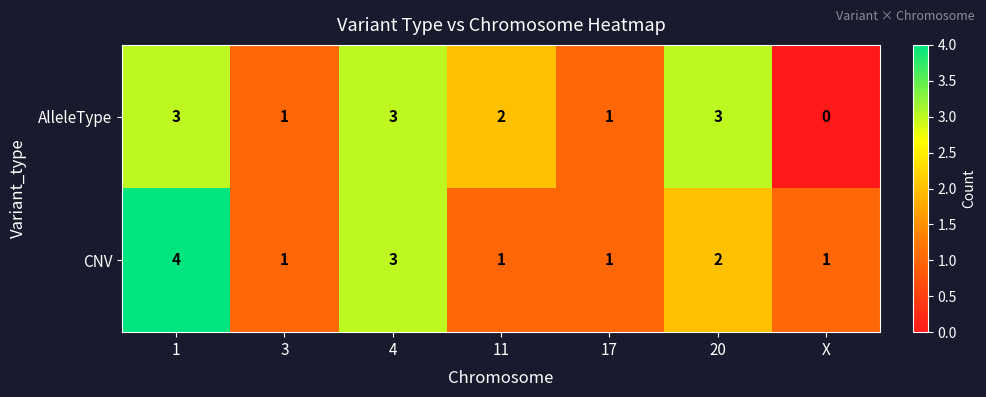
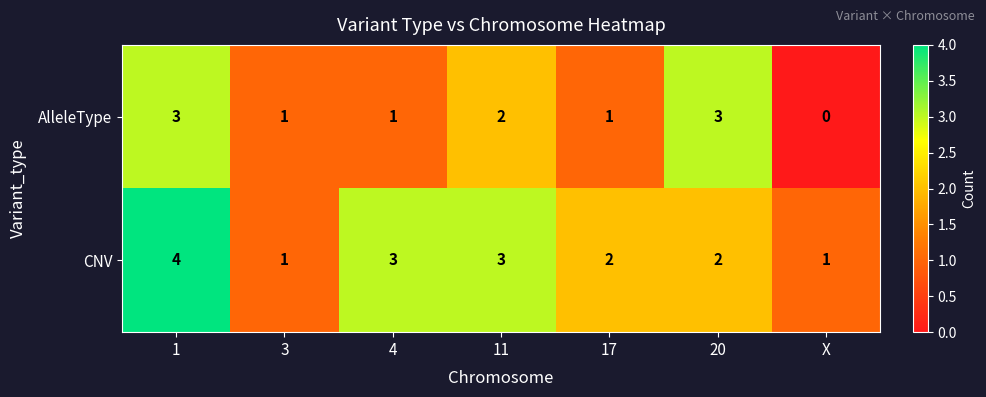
  {
    "AlleleType": {
      "1": 3,
      "3": 1,
-     "4": 3,
+     "4": 1,
      "11": 2,
      "17": 1,
      "20": 3,
      "X": 0
    },
    "CNV": {
      "1": 4,
      "3": 1,
      "4": 3,
-     "11": 1,
-     "17": 1,
+     "11": 3,
+     "17": 2,
      "20": 2,
      "X": 1
    }
  }
